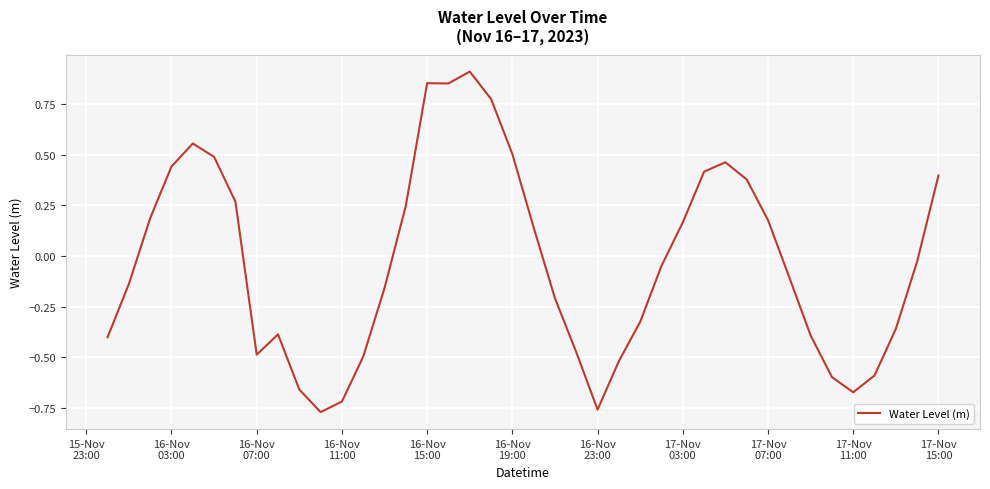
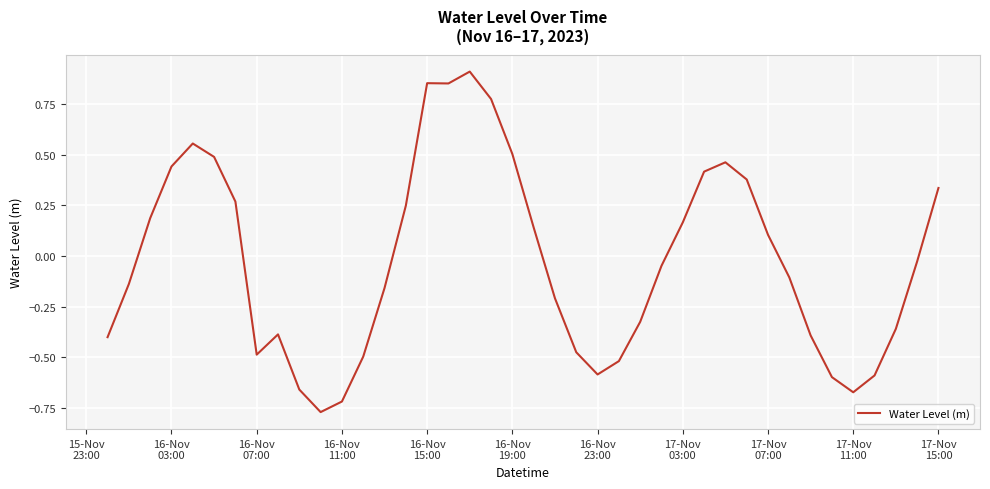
  {
    "16-Nov 03:00": 0.44,
    "16-Nov 07:00": -0.49,
    "16-Nov 11:00": -0.72,
    "16-Nov 15:00": 0.85,
    "16-Nov 19:00": 0.50,
-   "16-Nov 23:00": -0.76,
+   "16-Nov 23:00": -0.58,
    "17-Nov 03:00": 0.17,
-   "17-Nov 07:00": 0.18,
+   "17-Nov 07:00": 0.10,
    "17-Nov 11:00": -0.67,
-   "17-Nov 15:00": 0.40
+   "17-Nov 15:00": 0.34
  }
